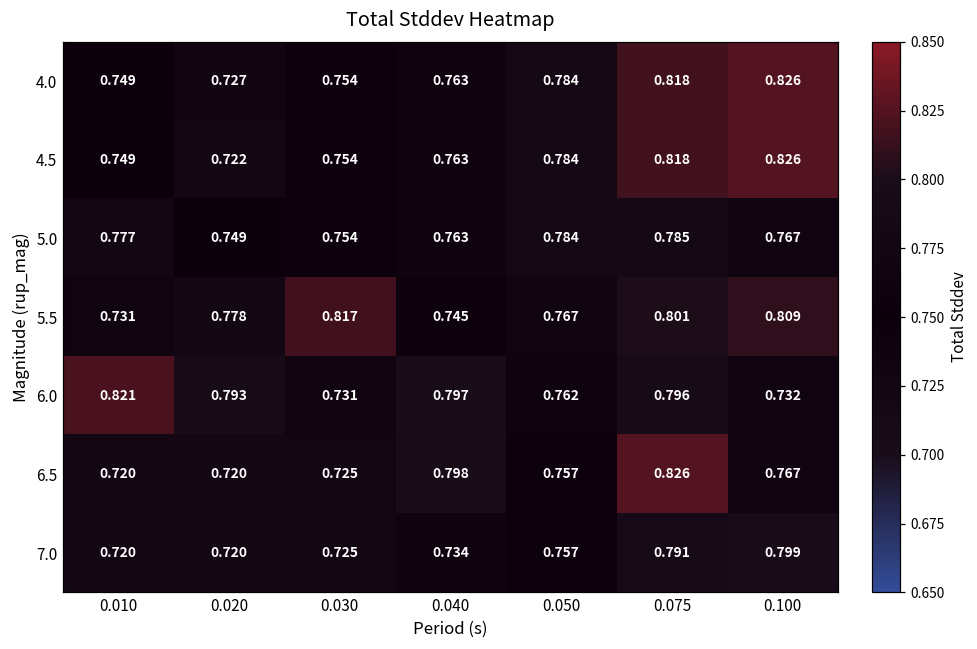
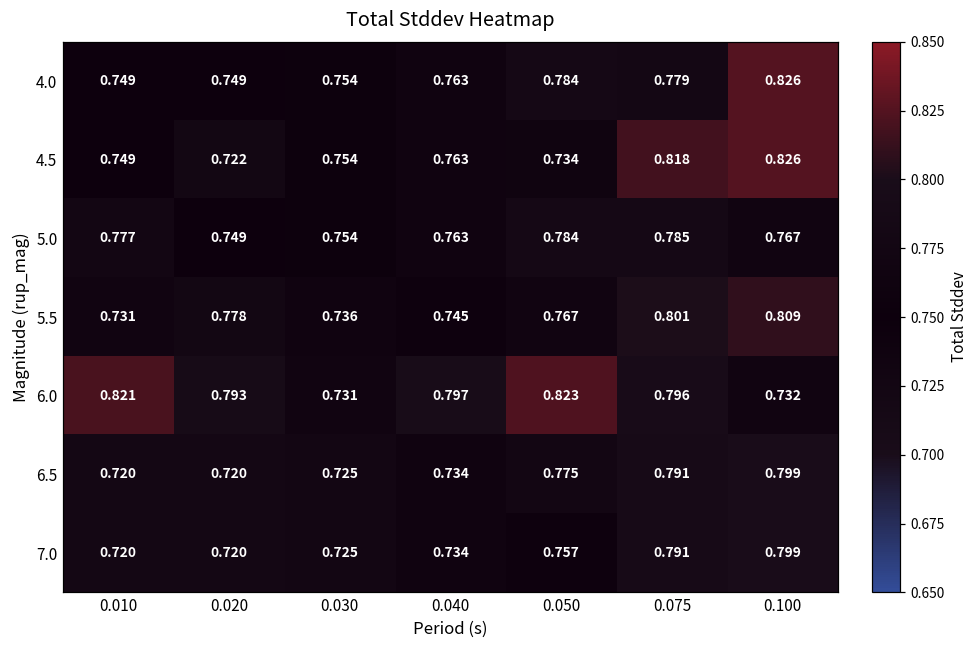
  {
    "4.0": {
      "0.010": 0.749,
-     "0.020": 0.727,
+     "0.020": 0.749,
      "0.030": 0.754,
      "0.040": 0.763,
      "0.050": 0.784,
-     "0.075": 0.818,
+     "0.075": 0.779,
      "0.100": 0.826
    },
    "4.5": {
      "0.010": 0.749,
      "0.020": 0.722,
      "0.030": 0.754,
      "0.040": 0.763,
-     "0.050": 0.784,
+     "0.050": 0.734,
      "0.075": 0.818,
      "0.100": 0.826
    },
    "5.0": {
      "0.010": 0.777,
      "0.020": 0.749,
      "0.030": 0.754,
      "0.040": 0.763,
      "0.050": 0.784,
      "0.075": 0.785,
      "0.100": 0.767
    },
    "5.5": {
      "0.010": 0.731,
      "0.020": 0.778,
-     "0.030": 0.817,
+     "0.030": 0.736,
      "0.040": 0.745,
      "0.050": 0.767,
      "0.075": 0.801,
      "0.100": 0.809
    },
    "6.0": {
      "0.010": 0.821,
      "0.020": 0.793,
      "0.030": 0.731,
      "0.040": 0.797,
-     "0.050": 0.762,
+     "0.050": 0.823,
      "0.075": 0.796,
      "0.100": 0.732
    },
    "6.5": {
      "0.010": 0.720,
      "0.020": 0.720,
      "0.030": 0.725,
-     "0.040": 0.798,
-     "0.050": 0.757,
-     "0.075": 0.826,
-     "0.100": 0.767
+     "0.040": 0.734,
+     "0.050": 0.775,
+     "0.075": 0.791,
+     "0.100": 0.799
    },
    "7.0": {
      "0.010": 0.720,
      "0.020": 0.720,
      "0.030": 0.725,
      "0.040": 0.734,
      "0.050": 0.757,
      "0.075": 0.791,
      "0.100": 0.799
    }
  }
